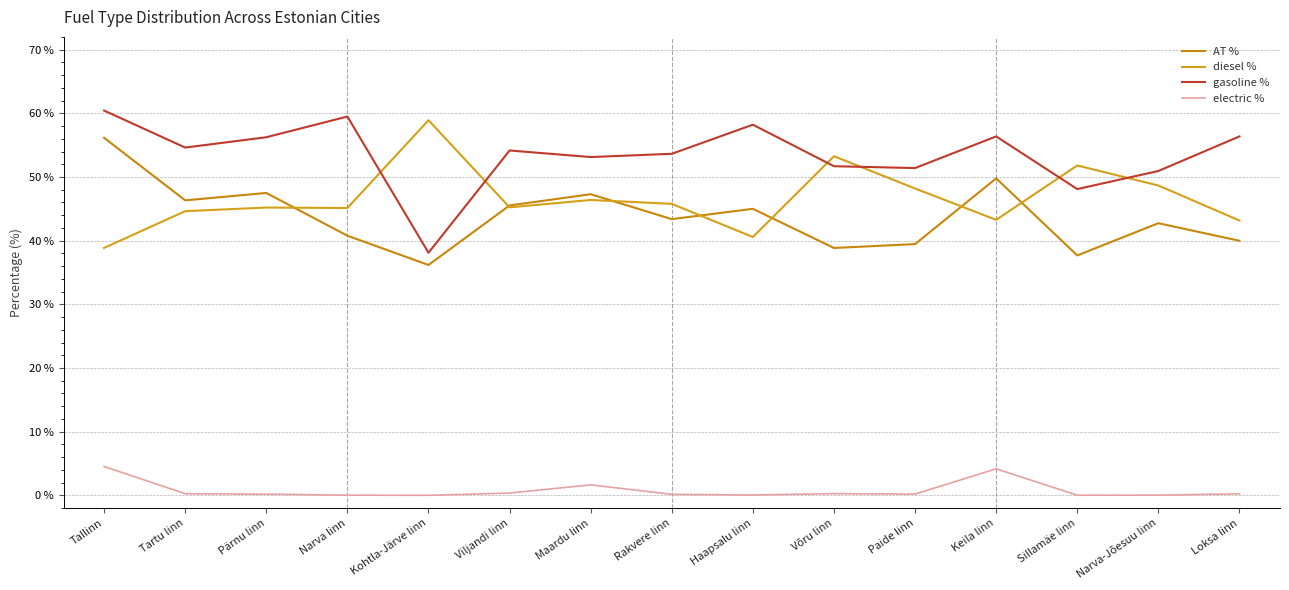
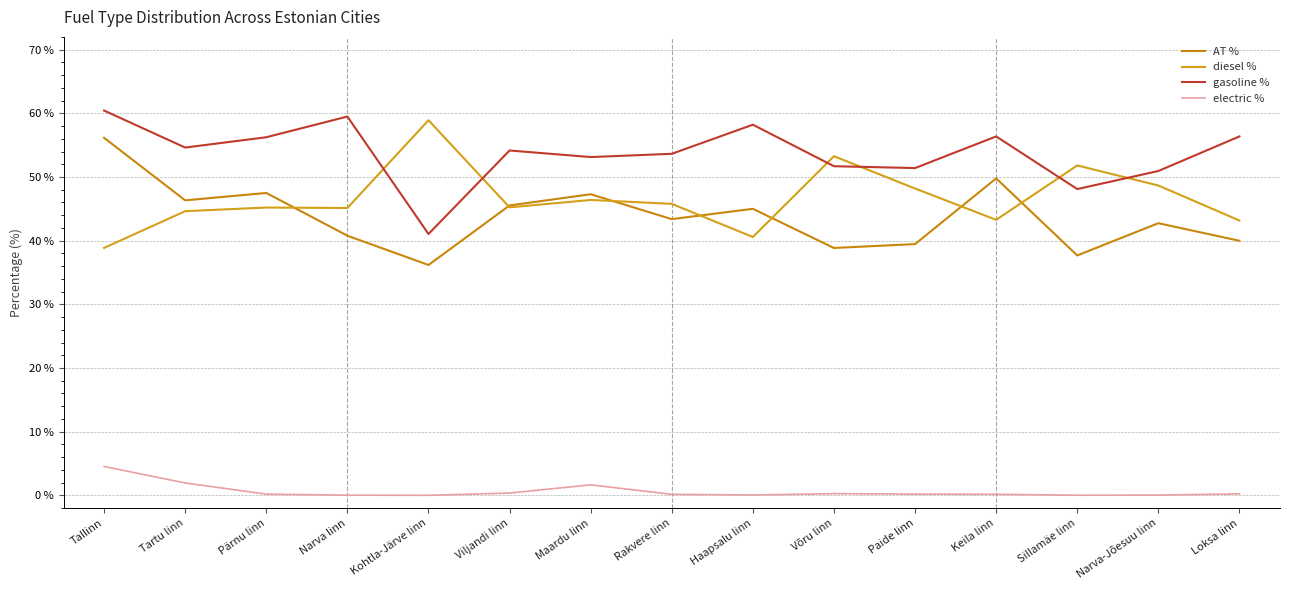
  {
    "gasoline %": {
      "Tallinn": "60 %",
      "Tartu linn": "55 %",
      "Pärnu linn": "56 %",
      "Narva linn": "59 %",
-     "Kohtla-Järve linn": "38 %",
+     "Kohtla-Järve linn": "41 %",
      "Viljandi linn": "54 %",
      "Maardu linn": "53 %",
      "Rakvere linn": "54 %",
      "Haapsalu linn": "58 %",
      "Võru linn": "52 %",
      "Paide linn": "51 %",
      "Keila linn": "56 %",
      "Sillamäe linn": "48 %",
      "Narva-Jõesuu linn": "51 %",
      "Loksa linn": "56 %"
    },
    "electric %": {
      "Tallinn": "5 %",
-     "Tartu linn": "0 %",
+     "Tartu linn": "2 %",
      "Pärnu linn": "0 %",
      "Narva linn": "0 %",
      "Kohtla-Järve linn": "0 %",
      "Viljandi linn": "0 %",
      "Maardu linn": "2 %",
      "Rakvere linn": "0 %",
      "Haapsalu linn": "0 %",
      "Võru linn": "0 %",
      "Paide linn": "0 %",
-     "Keila linn": "4 %",
+     "Keila linn": "0 %",
      "Sillamäe linn": "0 %",
      "Narva-Jõesuu linn": "0 %",
      "Loksa linn": "0 %"
    }
  }
